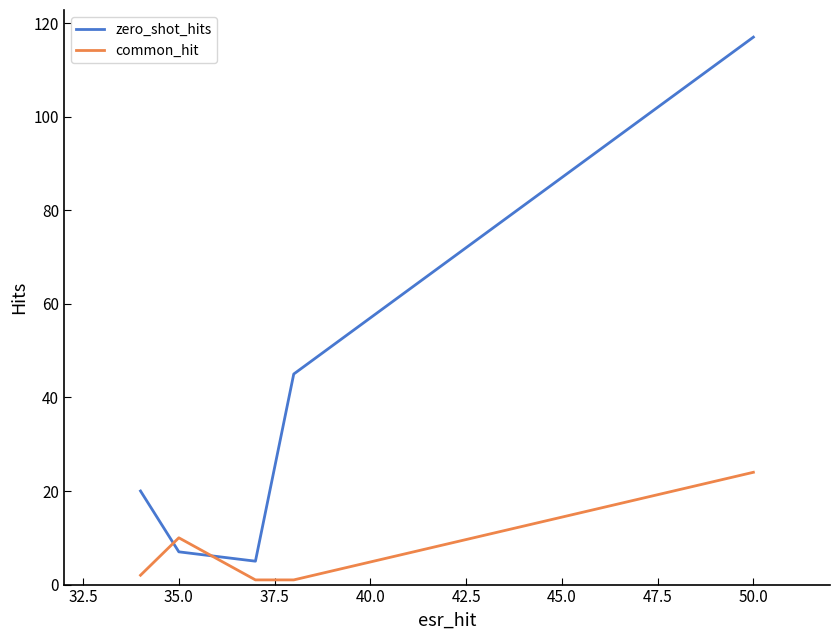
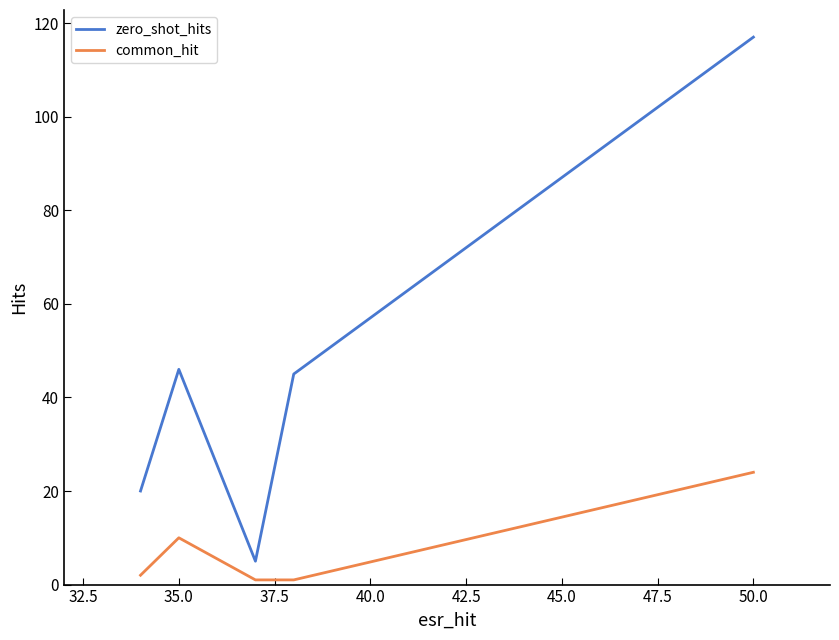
  {
    "zero_shot_hits": {
-     "35.0": 7,
+     "35.0": 46,
      "50.0": 117
    },
    "common_hit": {
      "35.0": 10,
      "50.0": 24
    }
  }
